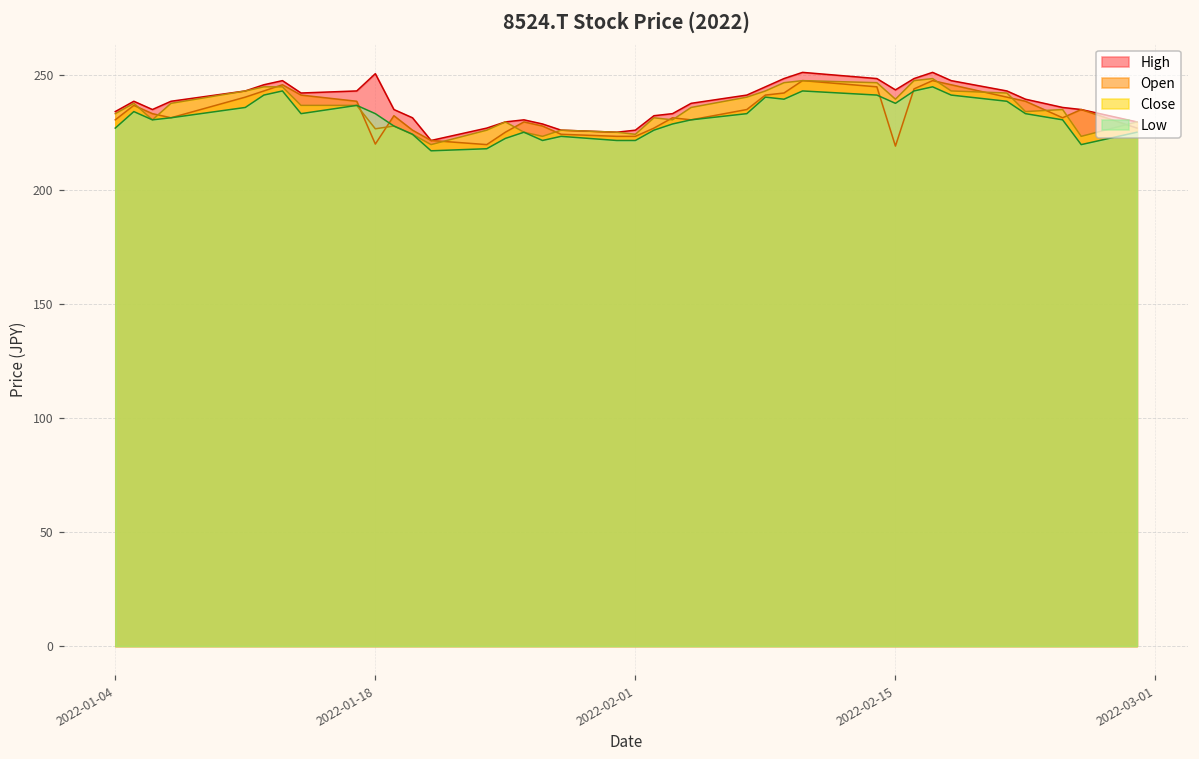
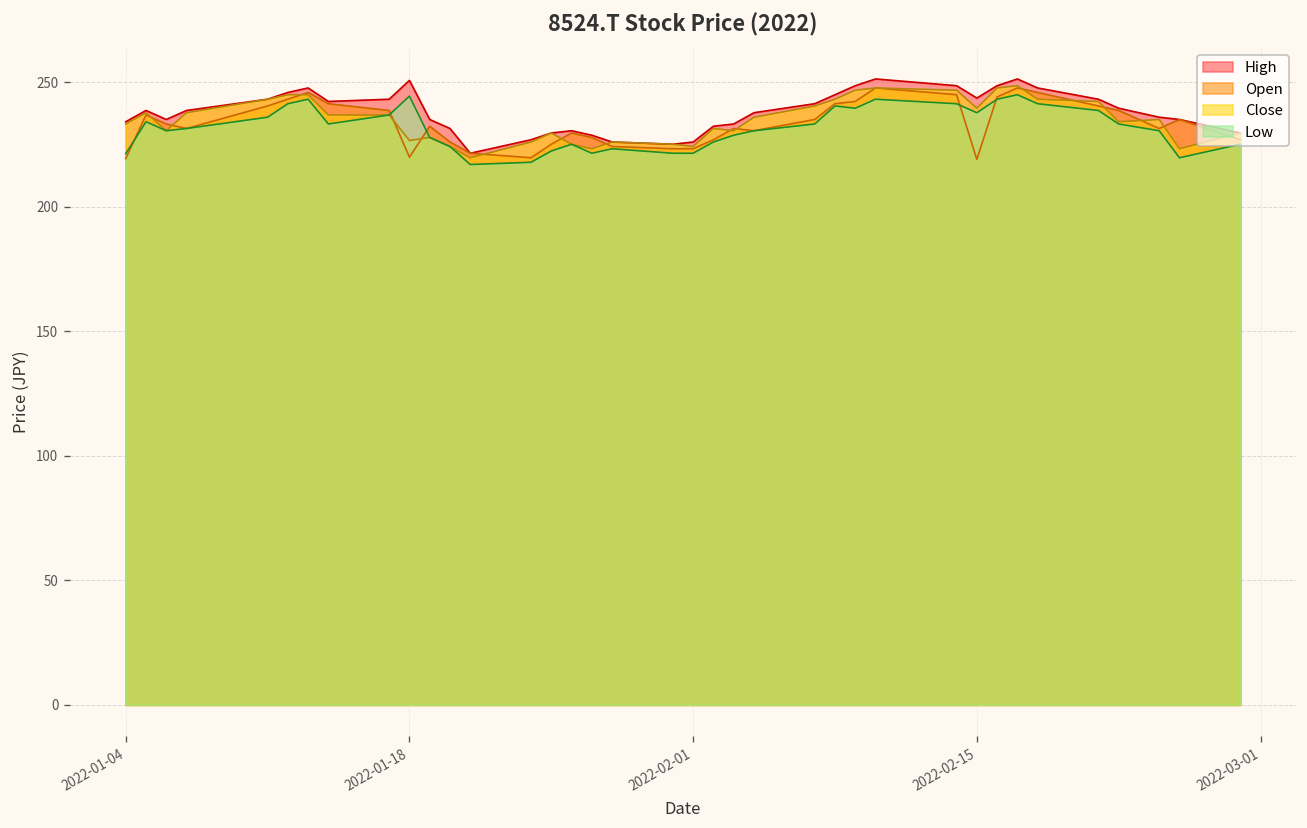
  {
    "High": {
      "2022-01-18": 251,
      "2022-02-01": 226,
      "2022-02-15": 244
    },
    "Open": {
-     "2022-01-04": 231,
+     "2022-01-04": 219,
      "2022-01-18": 220,
      "2022-02-15": 219
    },
    "Close": {
      "2022-01-18": 227,
      "2022-02-15": 240
    },
    "Low": {
-     "2022-01-04": 227,
-     "2022-01-18": 233,
+     "2022-01-04": 221,
+     "2022-01-18": 244,
      "2022-02-01": 221,
      "2022-02-15": 238
    }
  }
